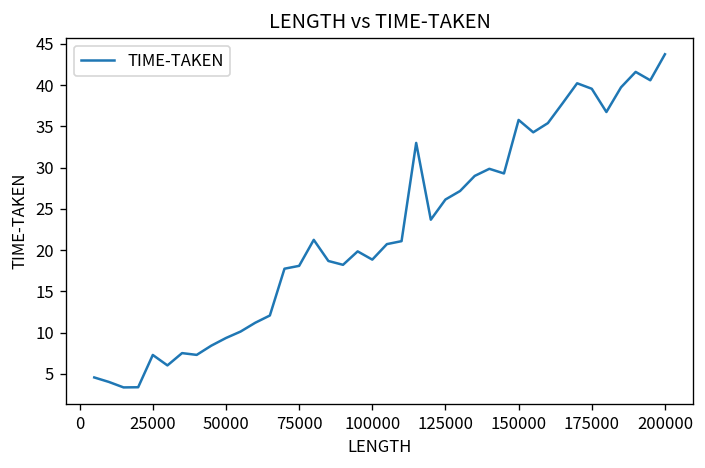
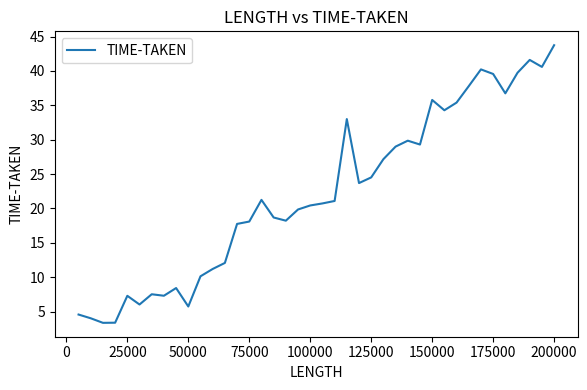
  {
    "25000": 7,
-   "50000": 9,
+   "50000": 6,
    "75000": 18,
-   "100000": 19,
-   "125000": 26,
+   "100000": 20,
+   "125000": 25,
    "150000": 36,
    "175000": 40,
    "200000": 44
  }
